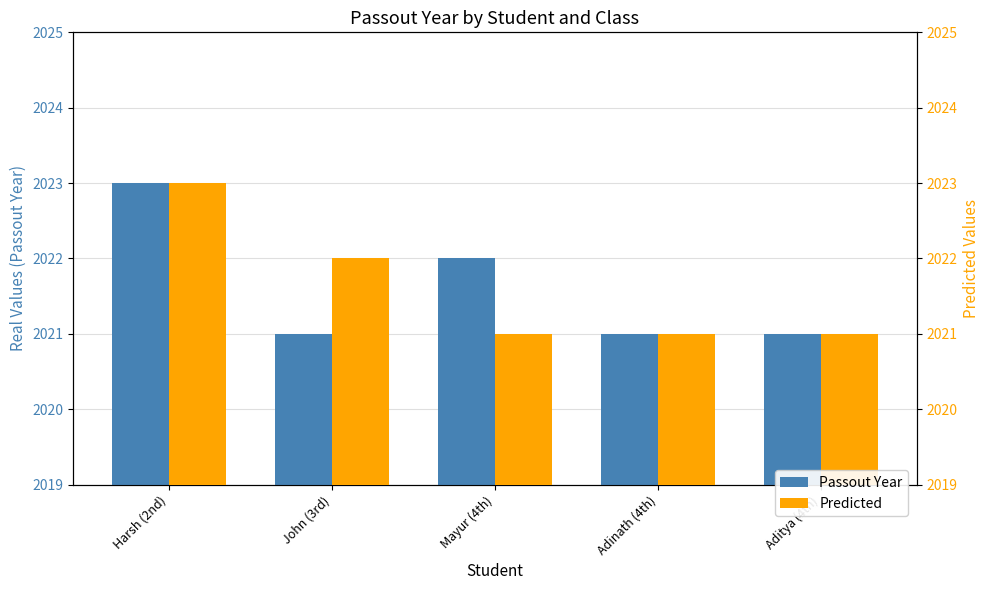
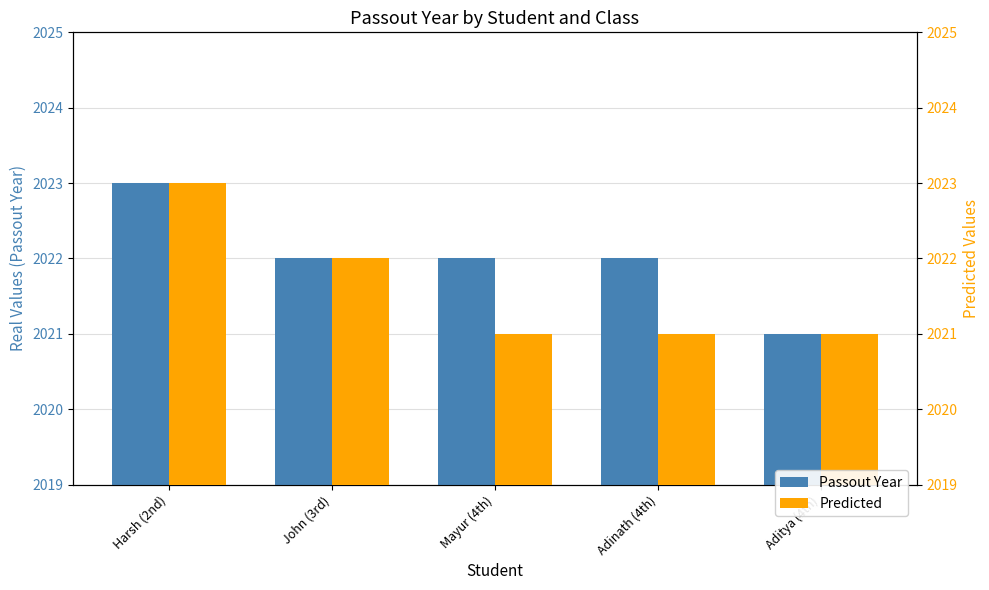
  {
    "Passout Year": {
      "Harsh (2nd)": 2023,
-     "John (3rd)": 2021,
+     "John (3rd)": 2022,
      "Mayur (4th)": 2022,
-     "Adinath (4th)": 2021,
+     "Adinath (4th)": 2022,
      "Aditya (4th)": 2021
    },
    "Predicted": {
      "Harsh (2nd)": 2023.0,
      "John (3rd)": 2022.0,
      "Mayur (4th)": 2021.0,
      "Adinath (4th)": 2021.0,
      "Aditya (4th)": 2021.0
    }
  }
